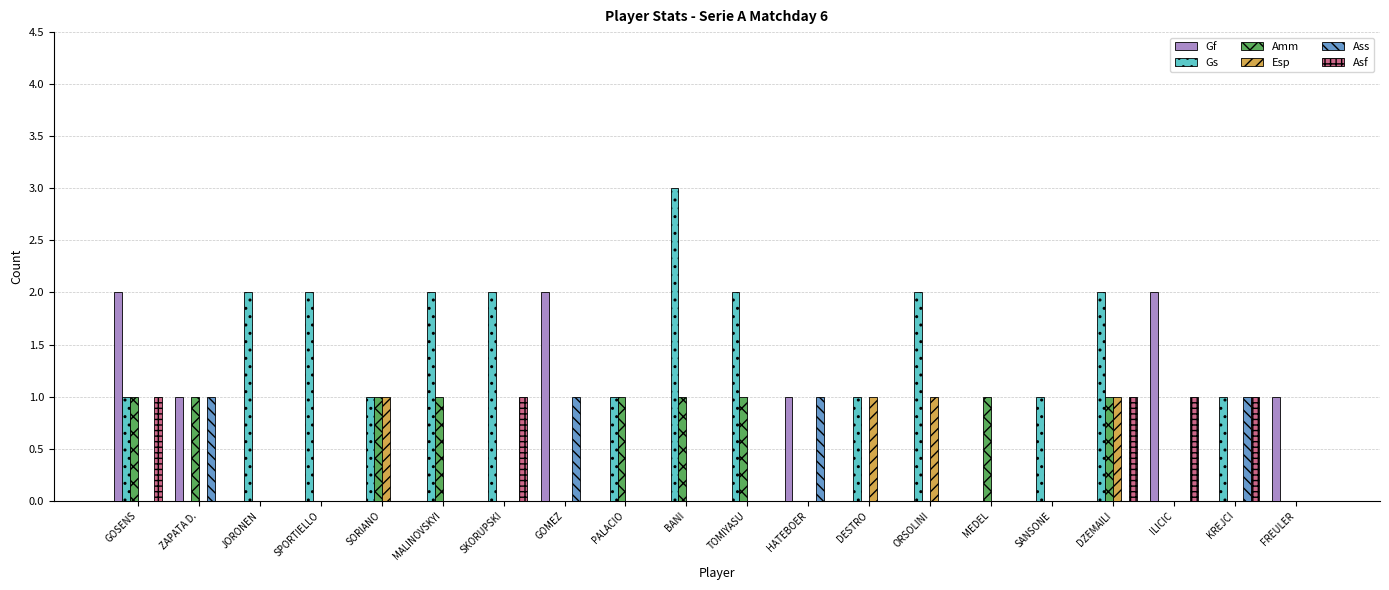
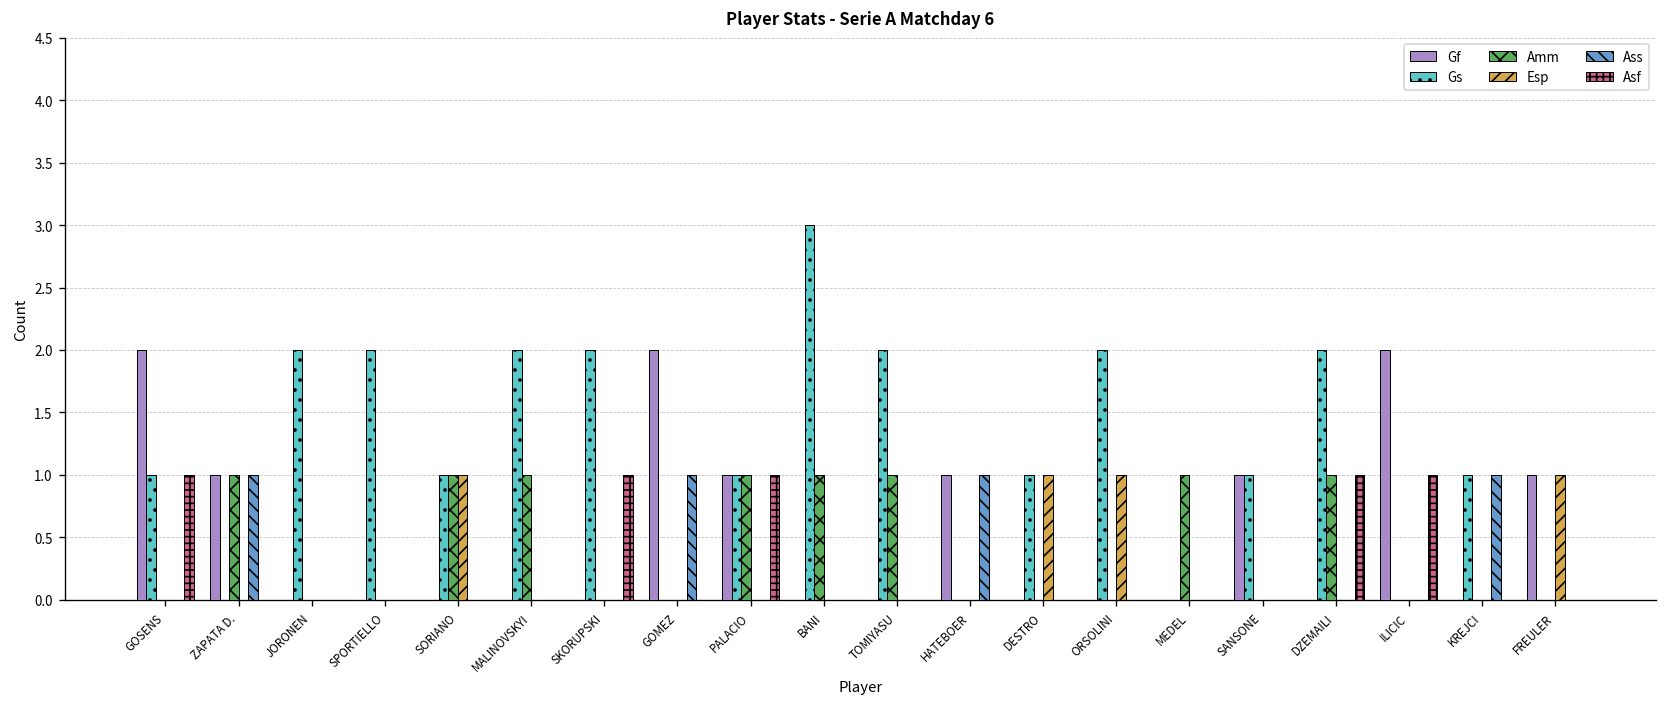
  {
    "Gf": {
      "GOSENS": 2,
      "ZAPATA D.": 1,
      "JORONEN": 0,
      "SPORTIELLO": 0,
      "SORIANO": 0,
      "MALINOVSKYI": 0,
      "SKORUPSKI": 0,
      "GOMEZ": 2,
-     "PALACIO": 0,
+     "PALACIO": 1,
      "BANI": 0,
      "TOMIYASU": 0,
      "HATEBOER": 1,
      "DESTRO": 0,
      "ORSOLINI": 0,
      "MEDEL": 0,
-     "SANSONE": 0,
+     "SANSONE": 1,
      "DZEMAILI": 0,
      "ILICIC": 2,
      "KREJCI": 0,
      "FREULER": 1
    },
    "Amm": {
-     "GOSENS": 1,
+     "GOSENS": 0,
      "ZAPATA D.": 1,
      "JORONEN": 0,
      "SPORTIELLO": 0,
      "SORIANO": 1,
      "MALINOVSKYI": 1,
      "SKORUPSKI": 0,
      "GOMEZ": 0,
      "PALACIO": 1,
      "BANI": 1,
      "TOMIYASU": 1,
      "HATEBOER": 0,
      "DESTRO": 0,
      "ORSOLINI": 0,
      "MEDEL": 1,
      "SANSONE": 0,
      "DZEMAILI": 1,
      "ILICIC": 0,
      "KREJCI": 0,
      "FREULER": 0
    },
    "Esp": {
      "GOSENS": 0,
      "ZAPATA D.": 0,
      "JORONEN": 0,
      "SPORTIELLO": 0,
      "SORIANO": 1,
      "MALINOVSKYI": 0,
      "SKORUPSKI": 0,
      "GOMEZ": 0,
      "PALACIO": 0,
      "BANI": 0,
      "TOMIYASU": 0,
      "HATEBOER": 0,
      "DESTRO": 1,
      "ORSOLINI": 1,
      "MEDEL": 0,
      "SANSONE": 0,
-     "DZEMAILI": 1,
+     "DZEMAILI": 0,
      "ILICIC": 0,
      "KREJCI": 0,
-     "FREULER": 0
+     "FREULER": 1
    },
    "Asf": {
      "GOSENS": 1,
      "ZAPATA D.": 0,
      "JORONEN": 0,
      "SPORTIELLO": 0,
      "SORIANO": 0,
      "MALINOVSKYI": 0,
      "SKORUPSKI": 1,
      "GOMEZ": 0,
-     "PALACIO": 0,
+     "PALACIO": 1,
      "BANI": 0,
      "TOMIYASU": 0,
      "HATEBOER": 0,
      "DESTRO": 0,
      "ORSOLINI": 0,
      "MEDEL": 0,
      "SANSONE": 0,
      "DZEMAILI": 1,
      "ILICIC": 1,
-     "KREJCI": 1,
+     "KREJCI": 0,
      "FREULER": 0
    }
  }
